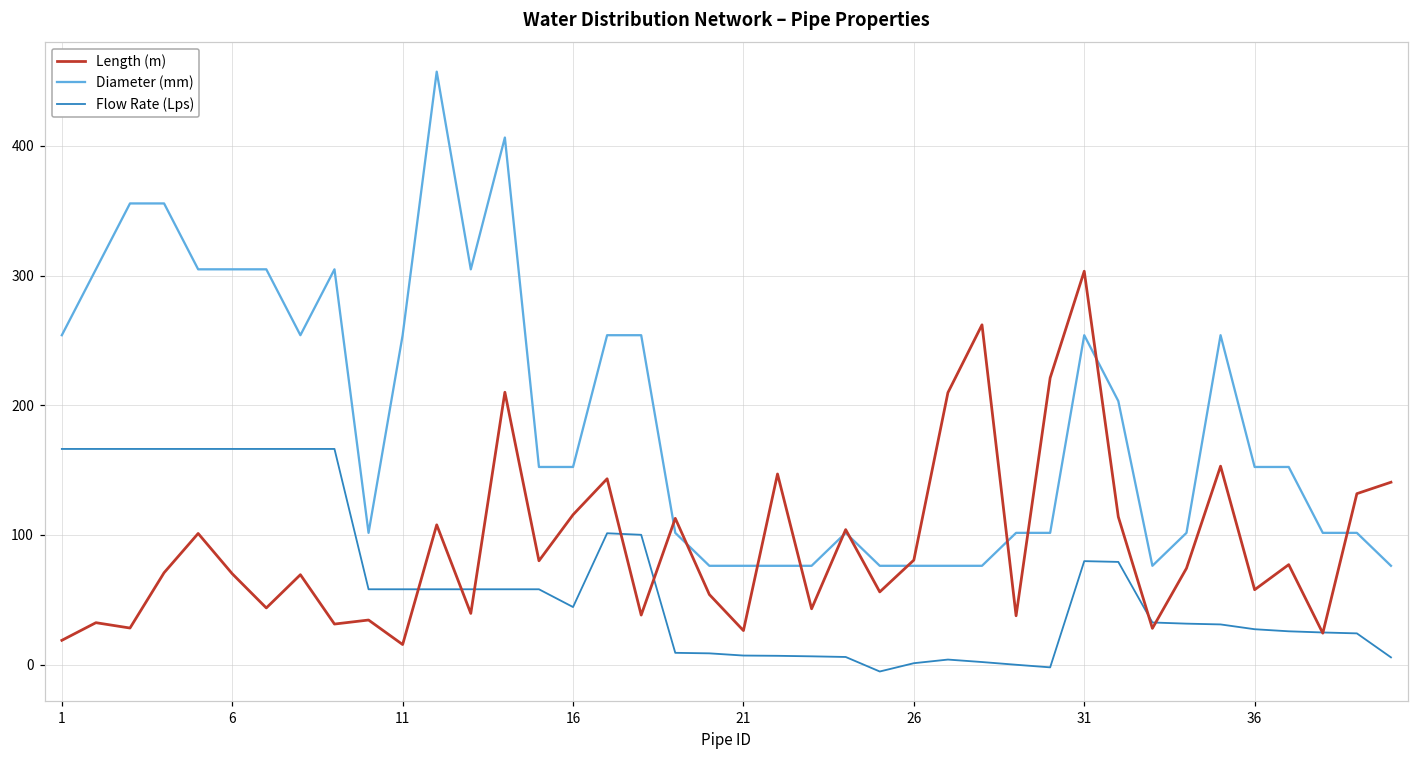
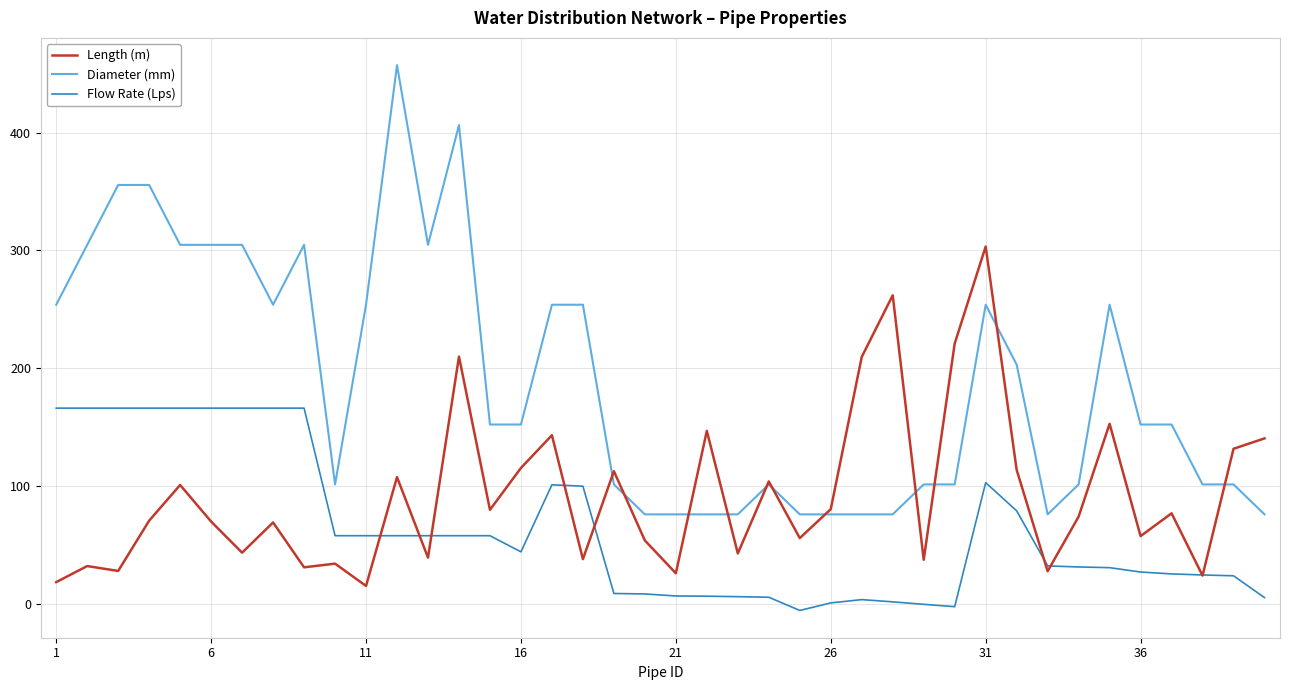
  {
    "Length (m)": {
      "1": 19,
      "6": 70,
      "11": 15,
      "16": 116,
      "21": 26,
      "26": 81,
      "31": 303,
      "36": 58
    },
    "Diameter (mm)": {
      "1": 254,
      "6": 305,
      "11": 254,
      "16": 152,
      "21": 76,
      "26": 76,
      "31": 254,
      "36": 152
    },
    "Flow Rate (Lps)": {
      "1": 166,
      "6": 166,
      "11": 58,
      "16": 44,
      "21": 7,
      "26": 1,
-     "31": 80,
+     "31": 103,
      "36": 27
    }
  }
